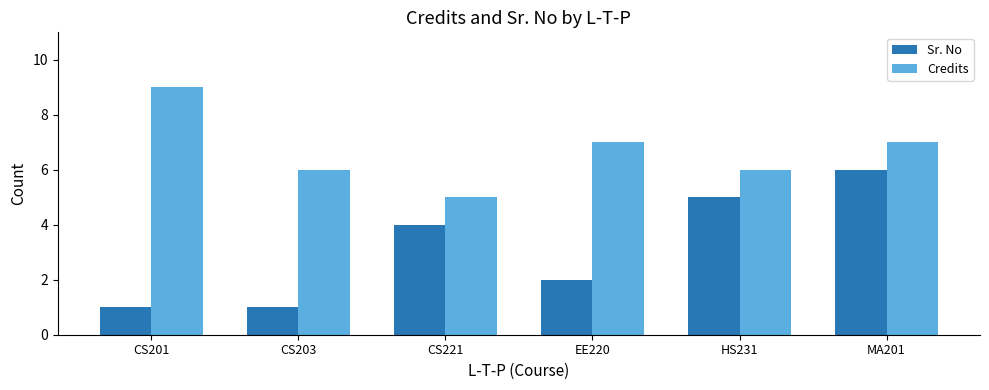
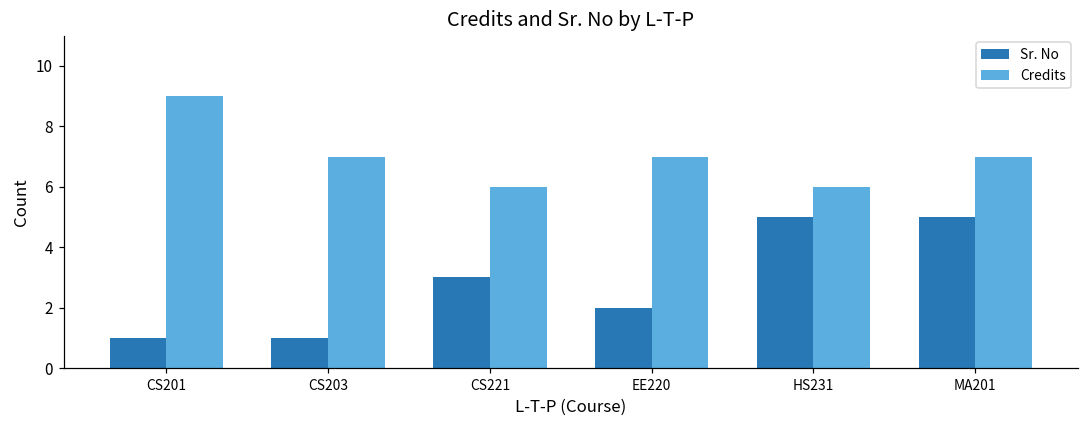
  {
    "Sr. No": {
      "CS201": 1,
      "CS203": 1,
-     "CS221": 4,
+     "CS221": 3,
      "EE220": 2,
      "HS231": 5,
-     "MA201": 6
+     "MA201": 5
    },
    "Credits": {
      "CS201": 9,
-     "CS203": 6,
-     "CS221": 5,
+     "CS203": 7,
+     "CS221": 6,
      "EE220": 7,
      "HS231": 6,
      "MA201": 7
    }
  }
